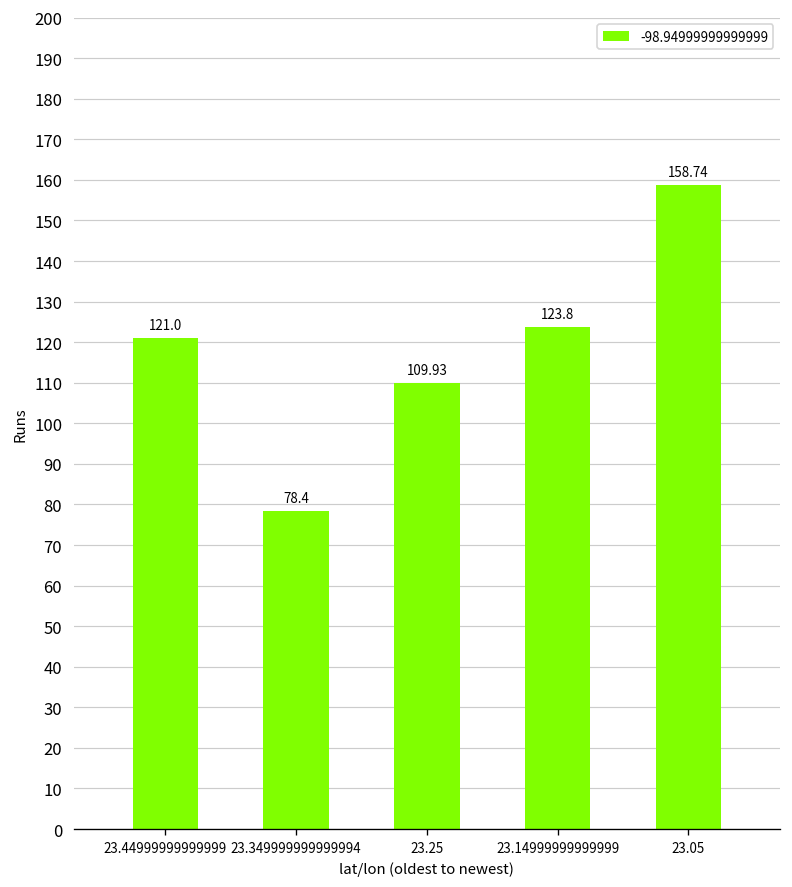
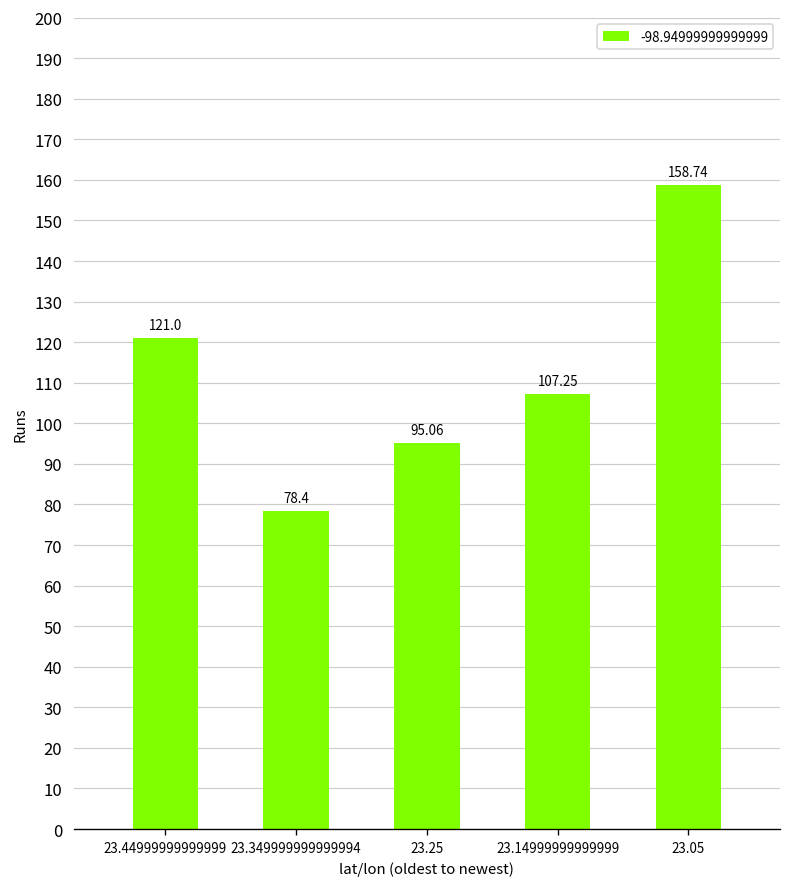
  {
    "23.44999999999999": 121.0,
    "23.349999999999994": 78.4,
-   "23.25": 109.93,
-   "23.14999999999999": 123.8,
+   "23.25": 95.06,
+   "23.14999999999999": 107.25,
    "23.05": 158.74
  }
